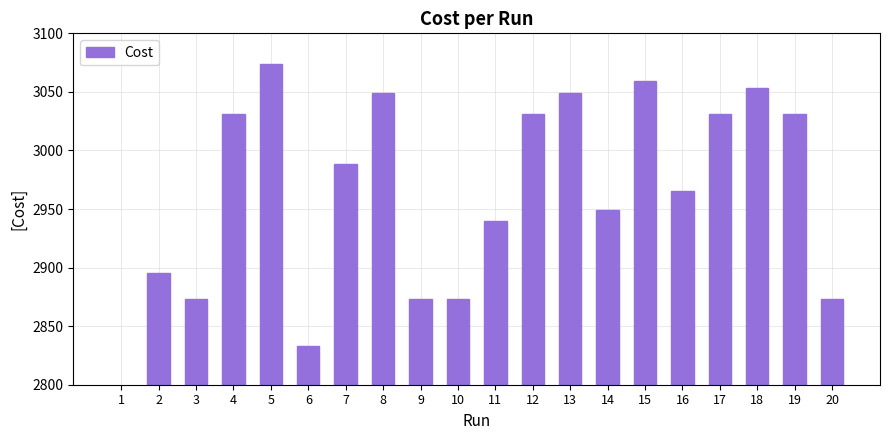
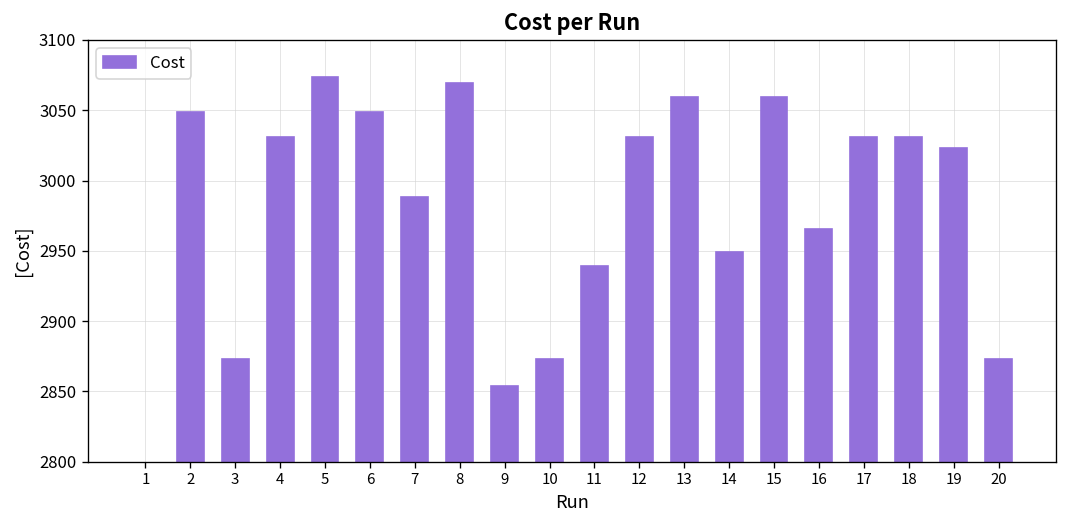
  {
-   "2": 2895,
+   "2": 3049,
    "3": 2873,
    "4": 3031,
    "5": 3074,
-   "6": 2833,
+   "6": 3049,
    "7": 2989,
-   "8": 3049,
-   "9": 2873,
+   "8": 3069,
+   "9": 2854,
    "10": 2873,
    "11": 2940,
    "12": 3031,
-   "13": 3049,
+   "13": 3060,
    "14": 2949,
    "15": 3059,
    "16": 2965,
    "17": 3031,
-   "18": 3053,
-   "19": 3031,
+   "18": 3031,
+   "19": 3023,
    "20": 2873
  }
